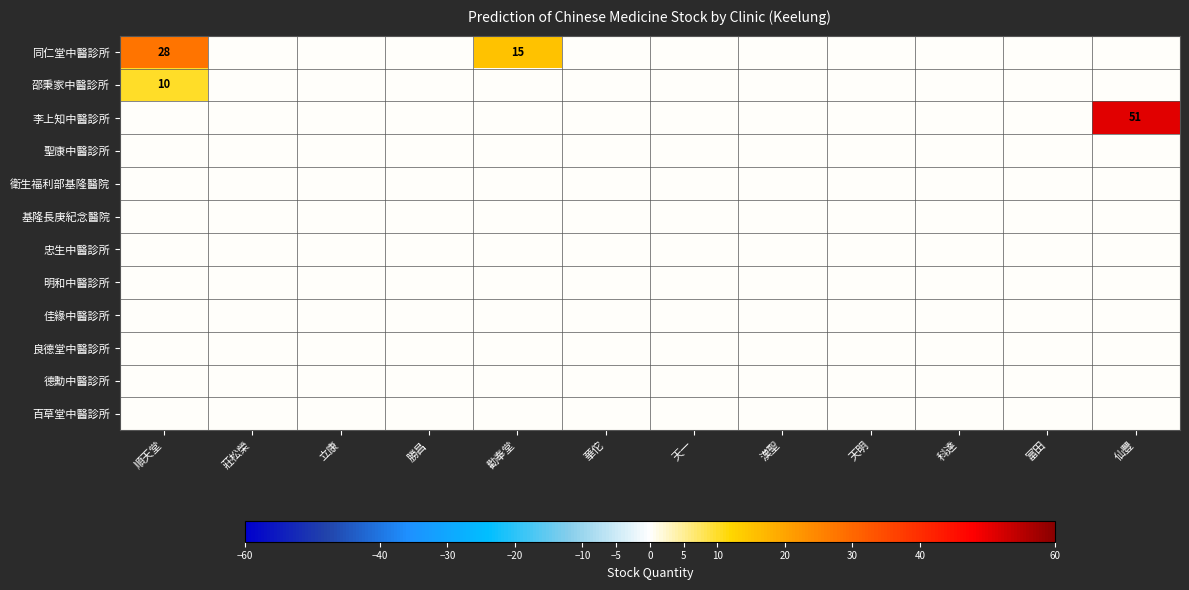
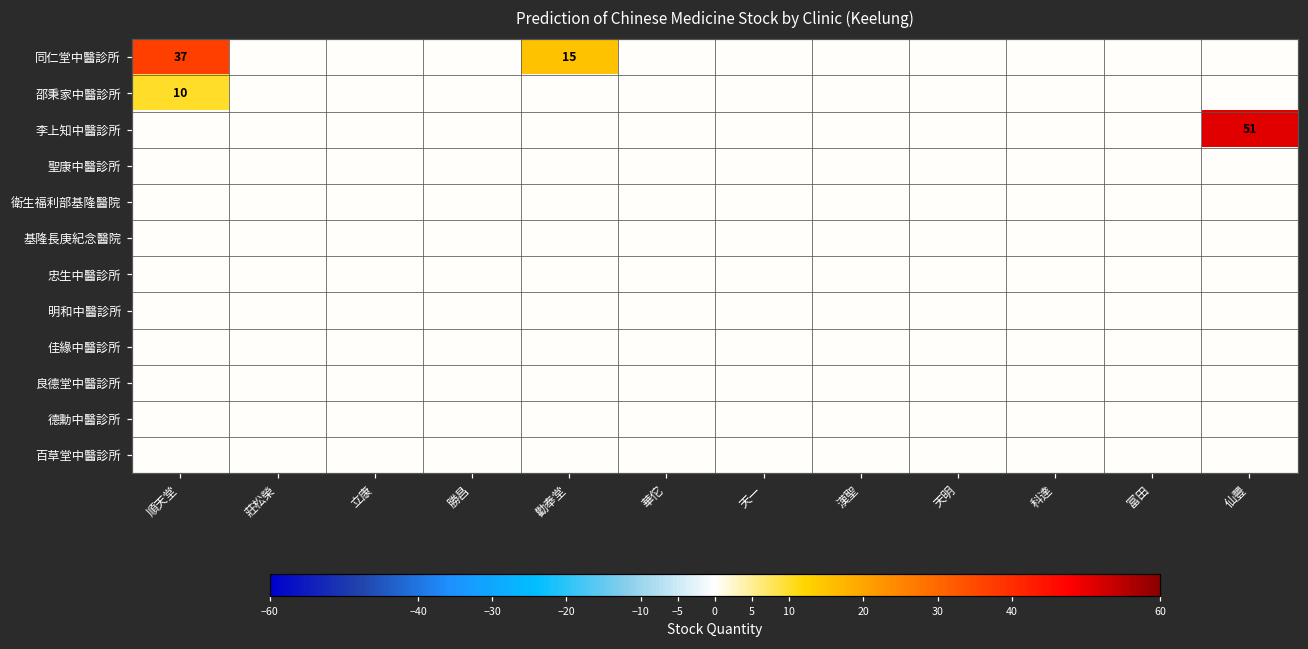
  {
    "同仁堂中醫診所": {
-     "順天堂": 28,
+     "順天堂": 37,
      "勸奉堂": 15
    },
    "邵秉家中醫診所": {
      "順天堂": 10
    },
    "李上知中醫診所": {
      "仙豐": 51
    }
  }
